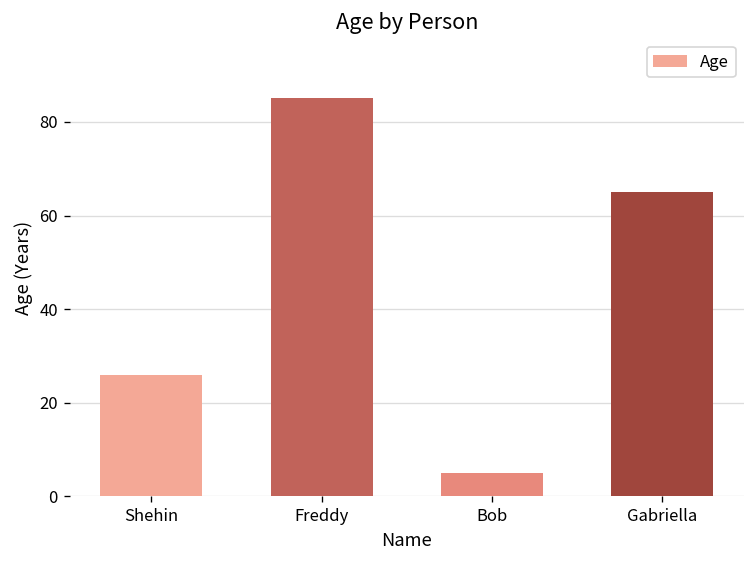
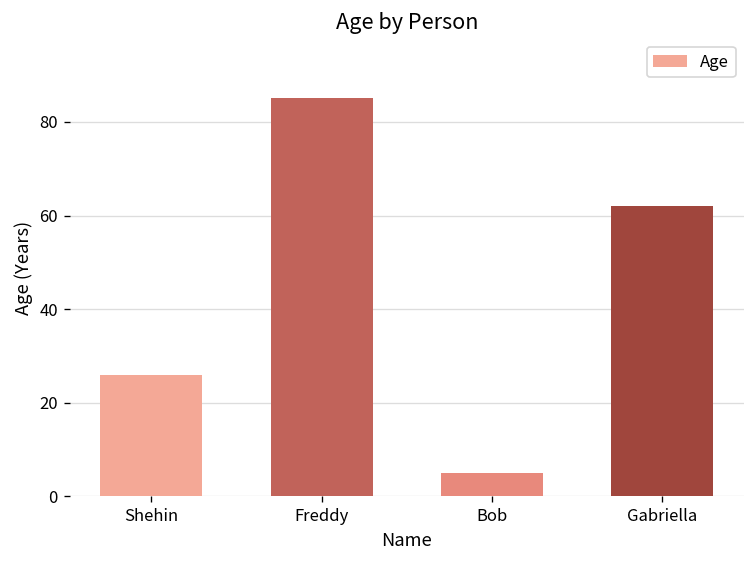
  {
    "Shehin": 26,
    "Freddy": 85,
    "Bob": 5,
-   "Gabriella": 65
+   "Gabriella": 62
  }
